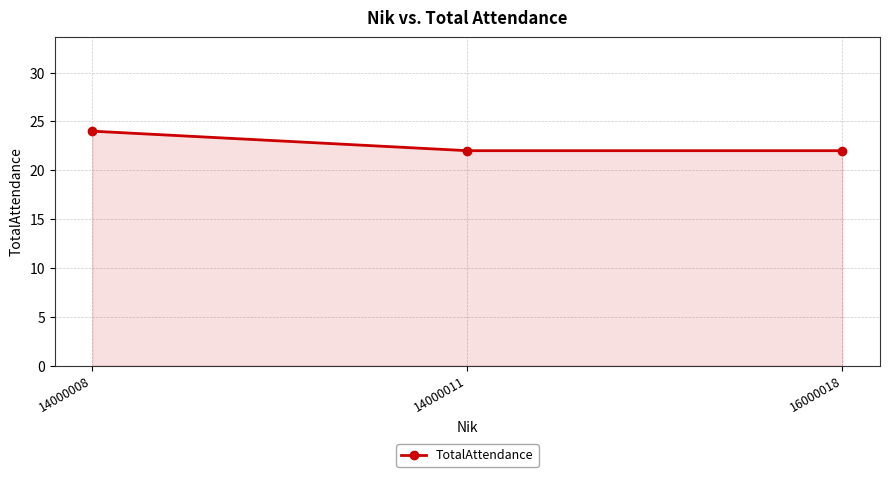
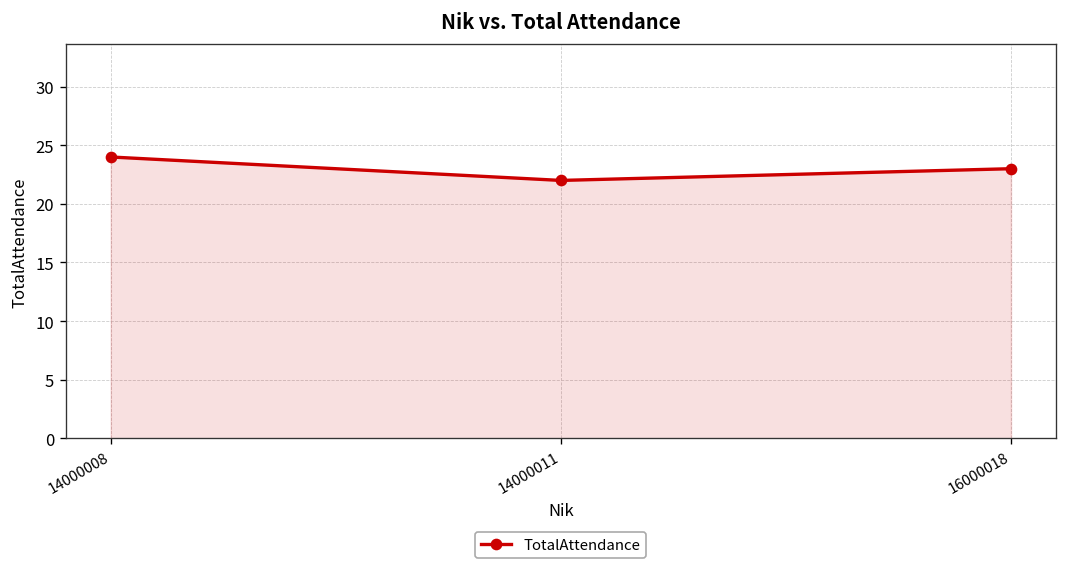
  {
    "14000008": 24,
    "14000011": 22,
-   "16000018": 22
+   "16000018": 23
  }
